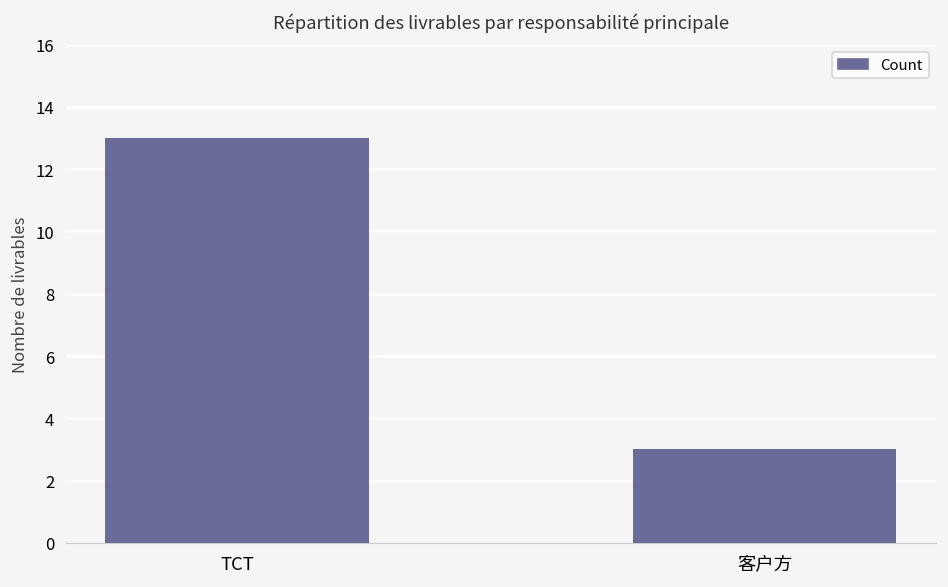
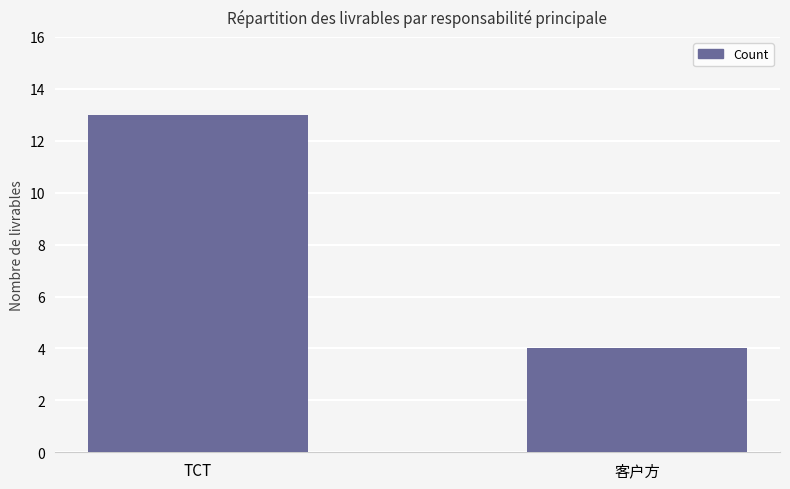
  {
    "TCT": 13,
-   "客户方": 3
+   "客户方": 4
  }
